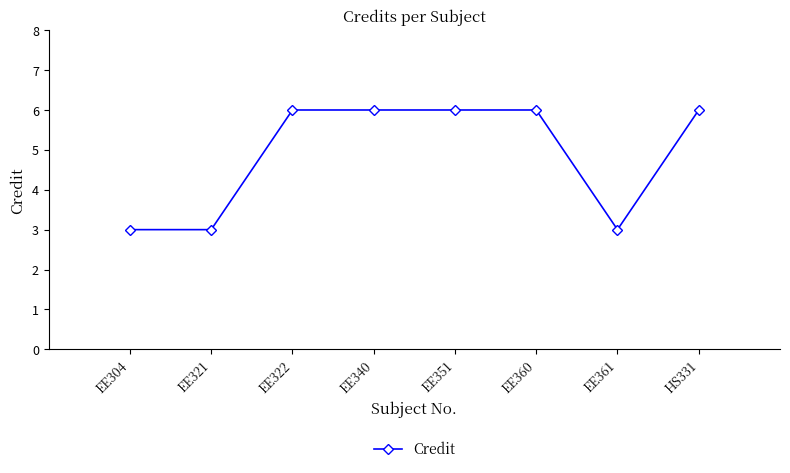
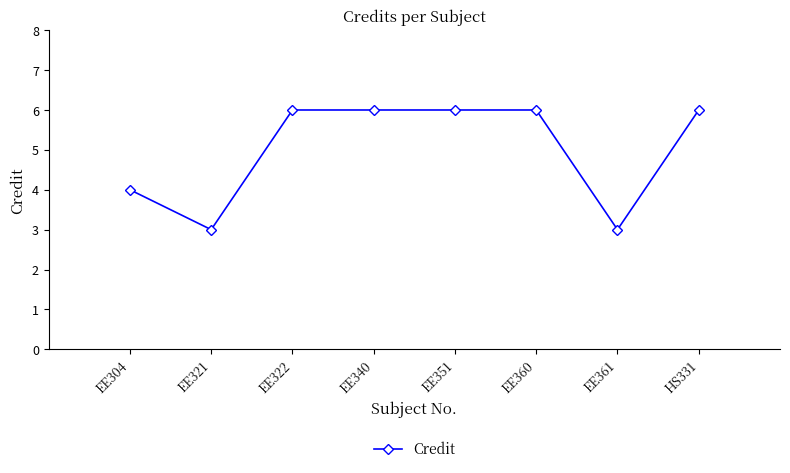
  {
-   "EE304": 3,
+   "EE304": 4,
    "EE321": 3,
    "EE322": 6,
    "EE340": 6,
    "EE351": 6,
    "EE360": 6,
    "EE361": 3,
    "HS331": 6
  }
